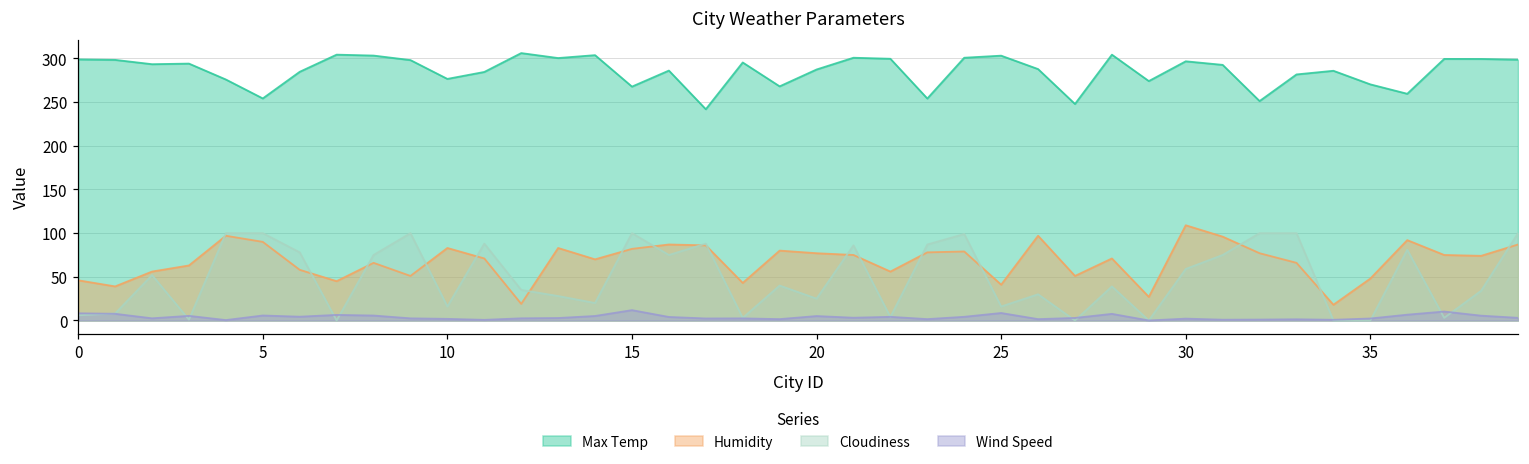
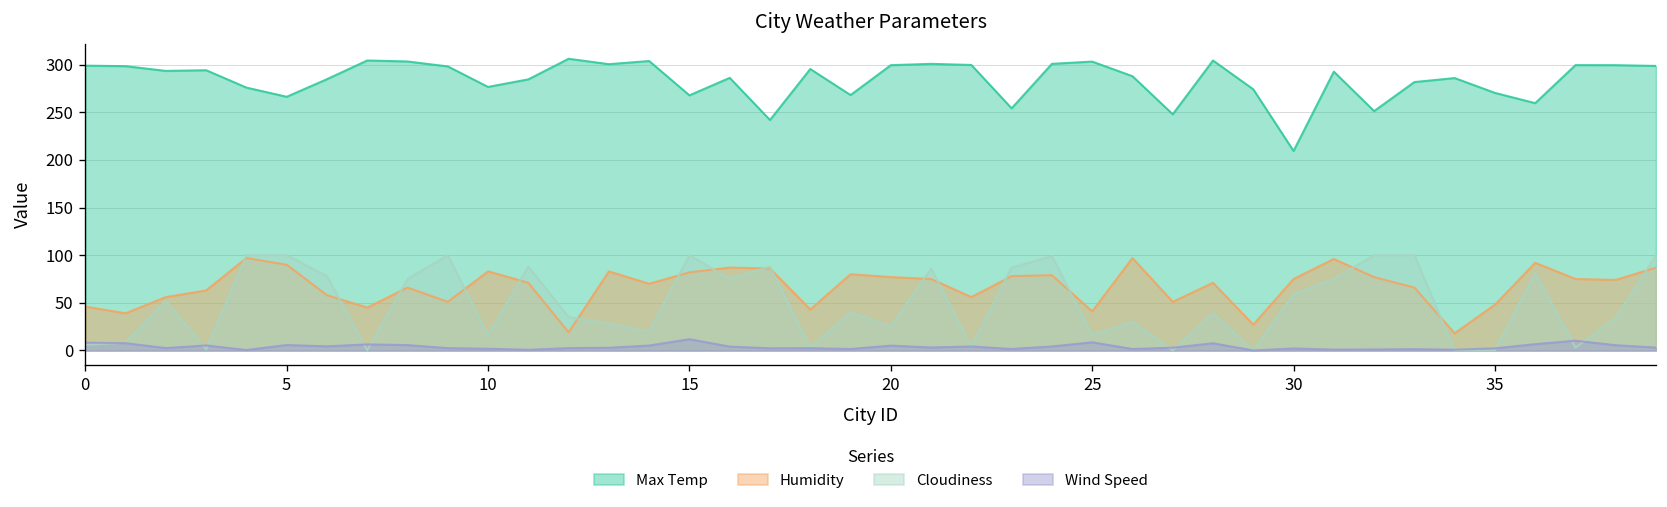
  {
    "Max Temp": {
      "0": 300,
-     "5": 250,
+     "5": 270,
      "10": 280,
      "15": 270,
-     "20": 290,
+     "20": 300,
      "25": 300,
-     "30": 300,
+     "30": 210,
      "35": 270
    },
    "Humidity": {
      "0": 50,
      "5": 90,
      "10": 80,
      "15": 80,
      "20": 80,
      "25": 40,
-     "30": 110,
+     "30": 80,
      "35": 50
    }
  }
